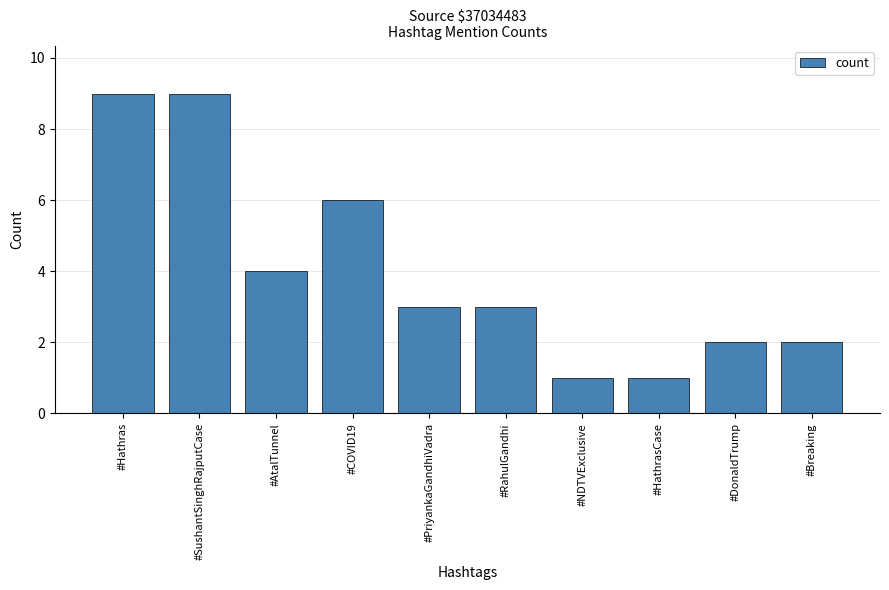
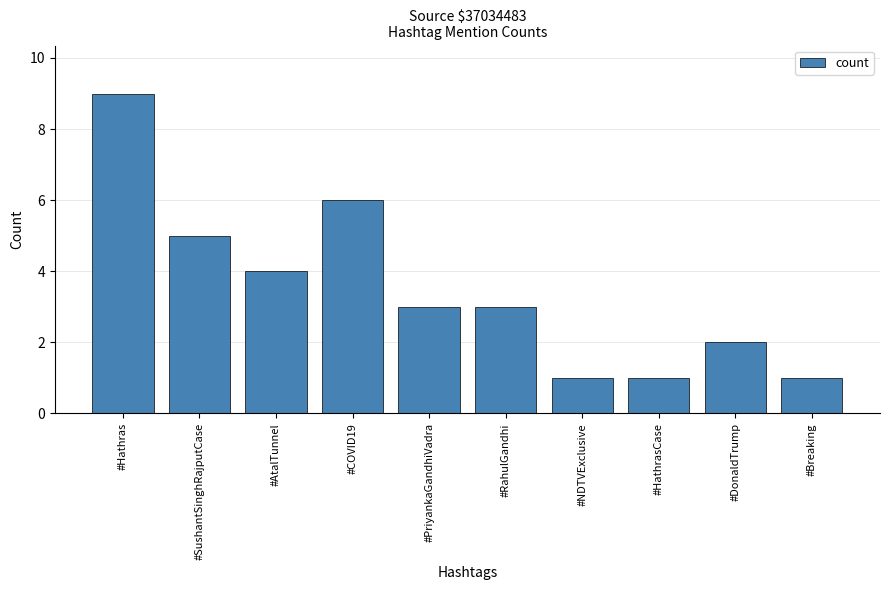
  {
    "#Hathras": 9,
-   "#SushantSinghRajputCase": 9,
+   "#SushantSinghRajputCase": 5,
    "#AtalTunnel": 4,
    "#COVID19": 6,
    "#PriyankaGandhiVadra": 3,
    "#RahulGandhi": 3,
    "#NDTVExclusive": 1,
    "#HathrasCase": 1,
    "#DonaldTrump": 2,
-   "#Breaking": 2
+   "#Breaking": 1
  }
